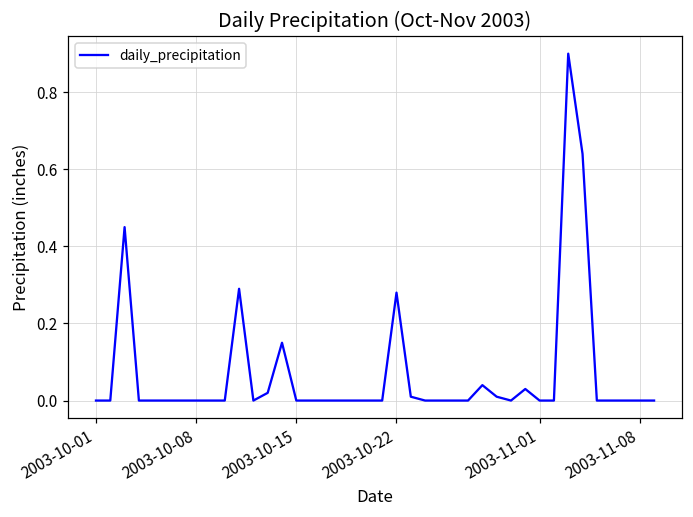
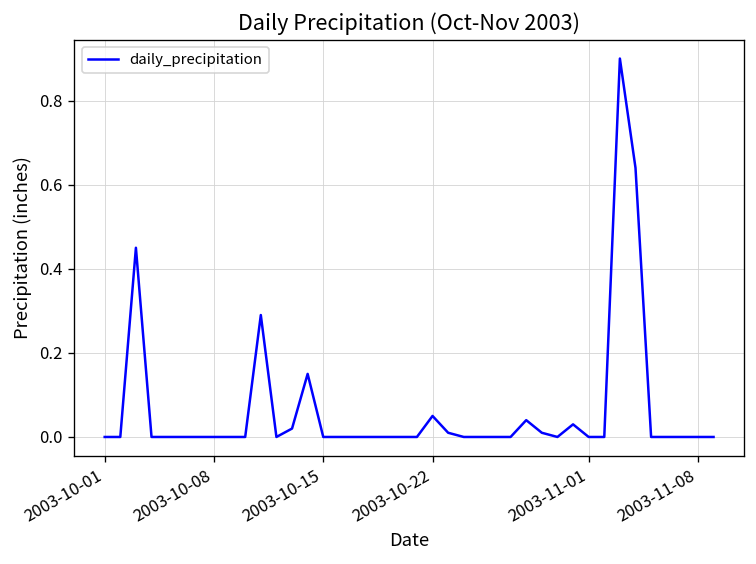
  {
    "2003-10-01": 0.00,
    "2003-10-08": 0.00,
    "2003-10-15": 0.00,
-   "2003-10-22": 0.28,
+   "2003-10-22": 0.05,
    "2003-11-01": 0.00,
    "2003-11-08": 0.00
  }
